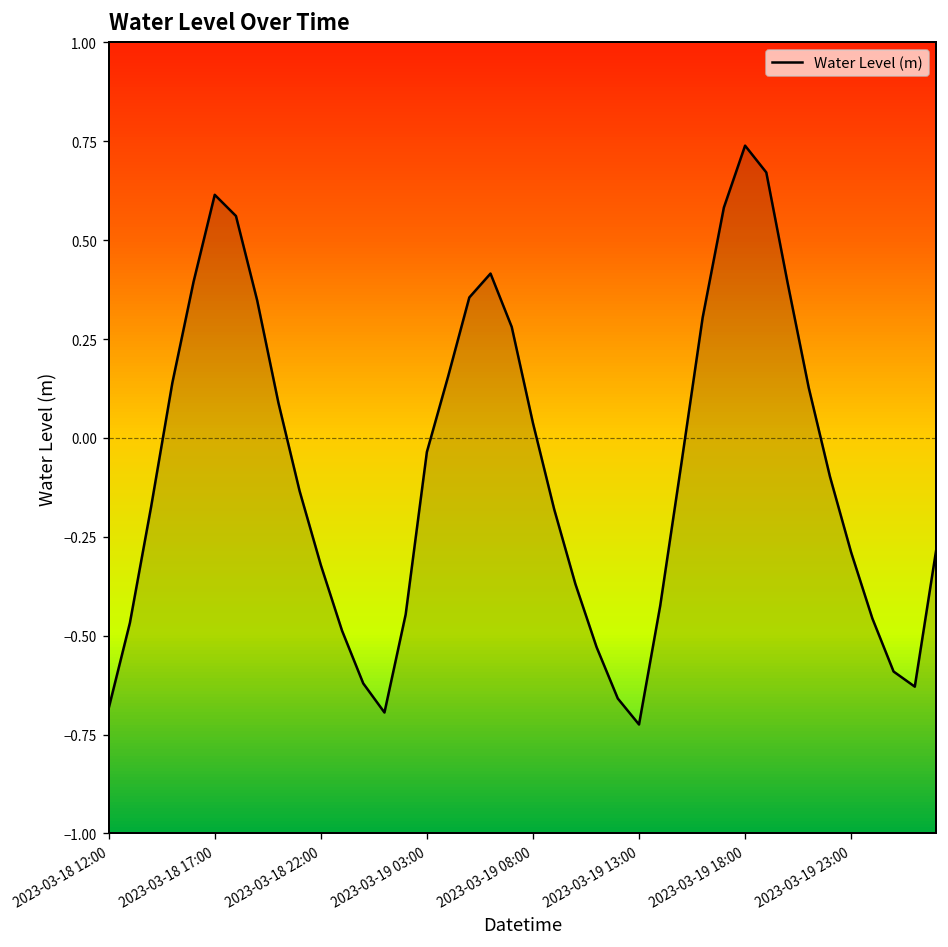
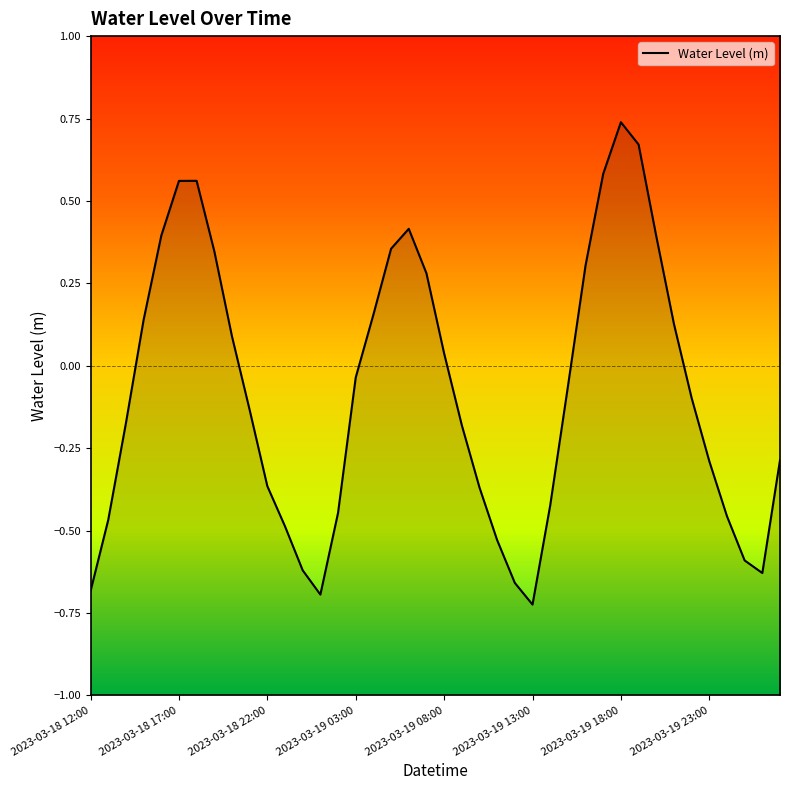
  {
    "2023-03-18 12:00": -0.68,
-   "2023-03-18 17:00": 0.61,
-   "2023-03-18 22:00": -0.32,
+   "2023-03-18 17:00": 0.56,
+   "2023-03-18 22:00": -0.37,
    "2023-03-19 03:00": -0.04,
    "2023-03-19 08:00": 0.04,
    "2023-03-19 13:00": -0.72,
    "2023-03-19 18:00": 0.74,
    "2023-03-19 23:00": -0.29
  }
